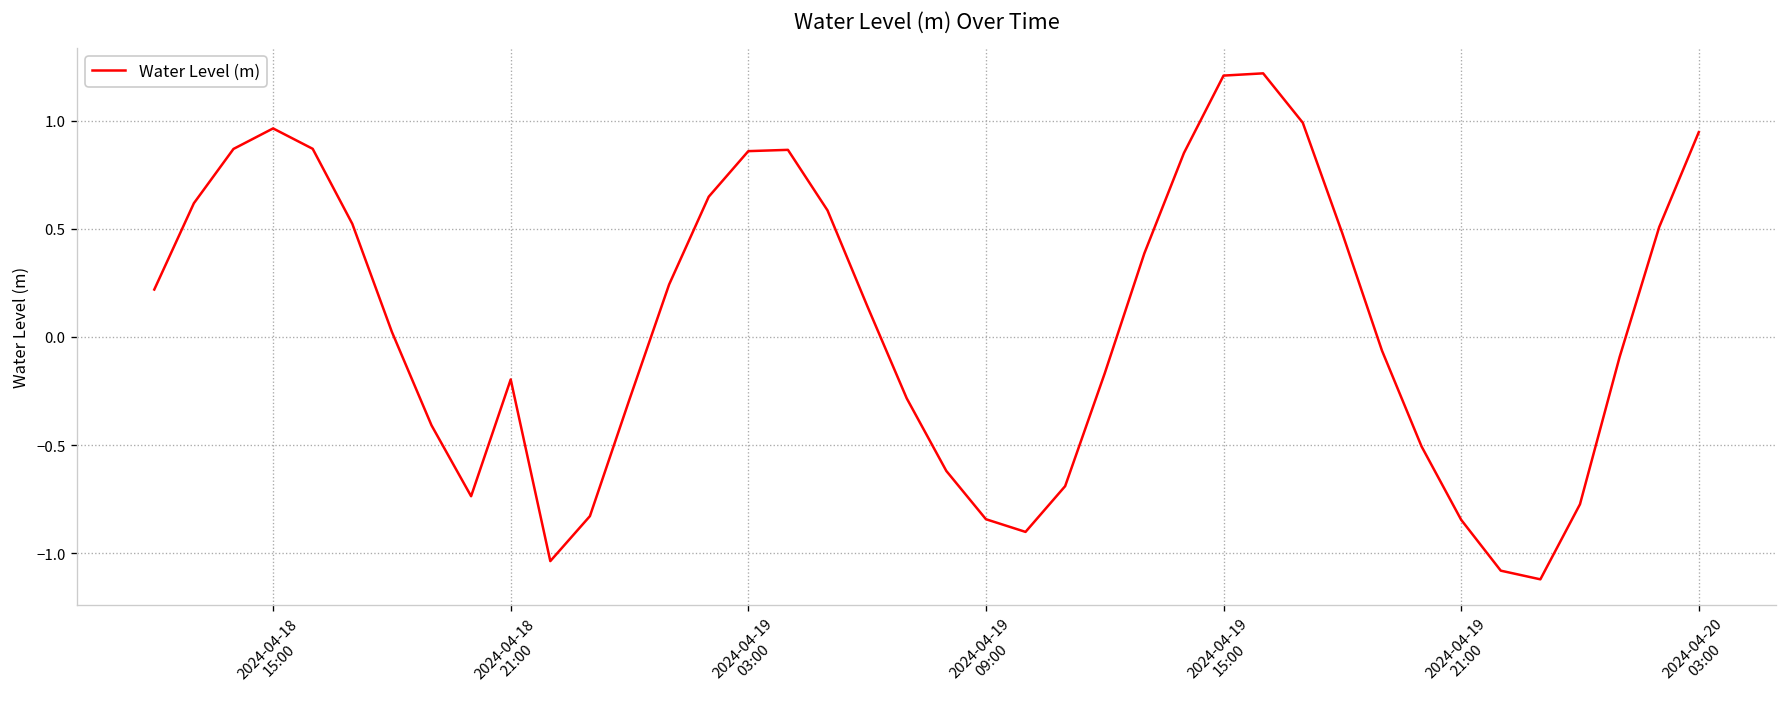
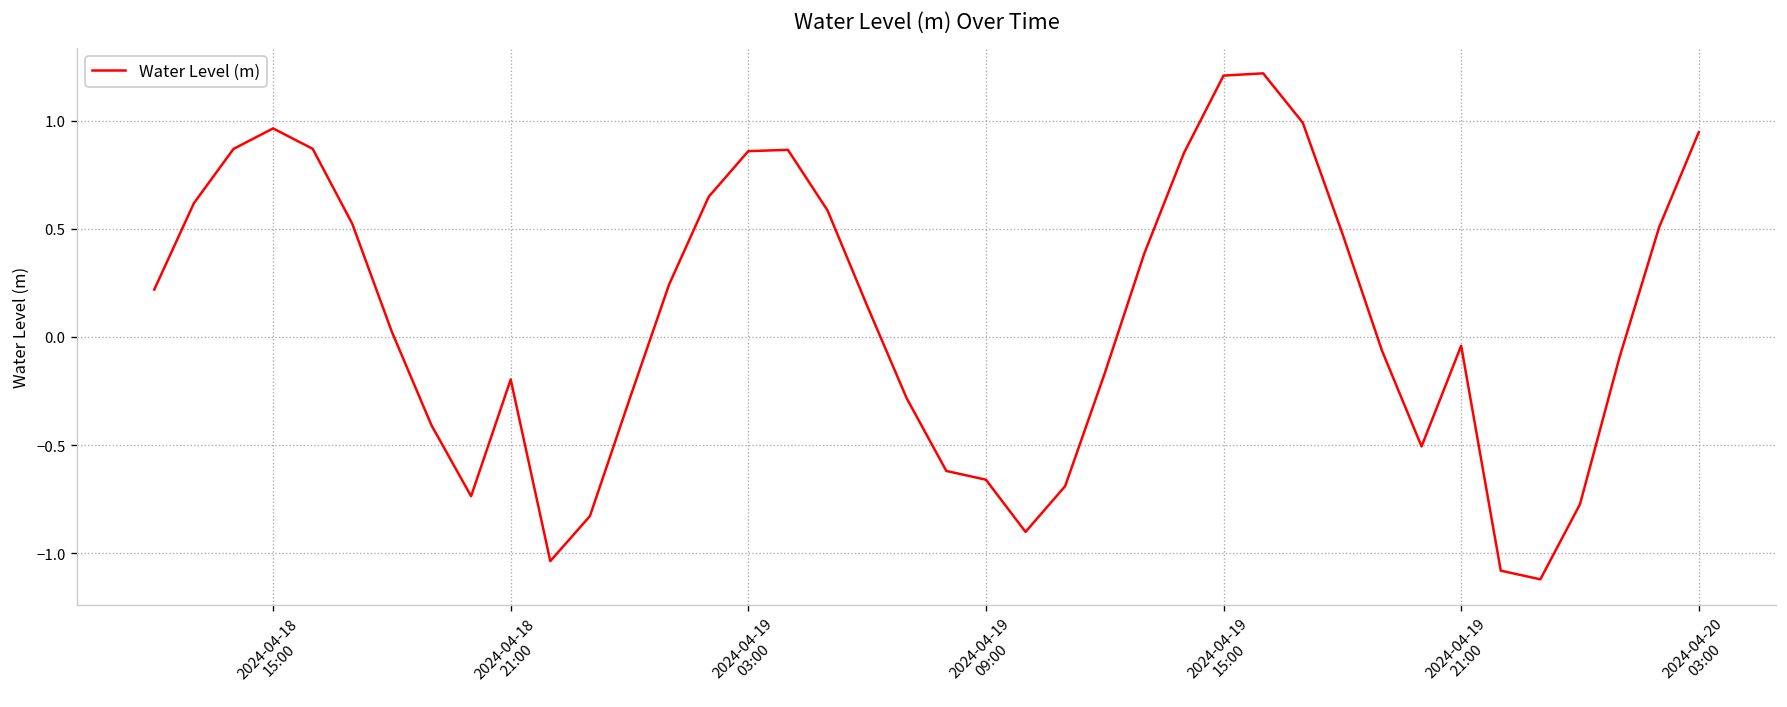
  {
    "2024-04-18 15:00": 0.96,
    "2024-04-18 21:00": -0.20,
    "2024-04-19 03:00": 0.86,
-   "2024-04-19 09:00": -0.84,
+   "2024-04-19 09:00": -0.66,
    "2024-04-19 15:00": 1.21,
-   "2024-04-19 21:00": -0.85,
+   "2024-04-19 21:00": -0.04,
    "2024-04-20 03:00": 0.95
  }
